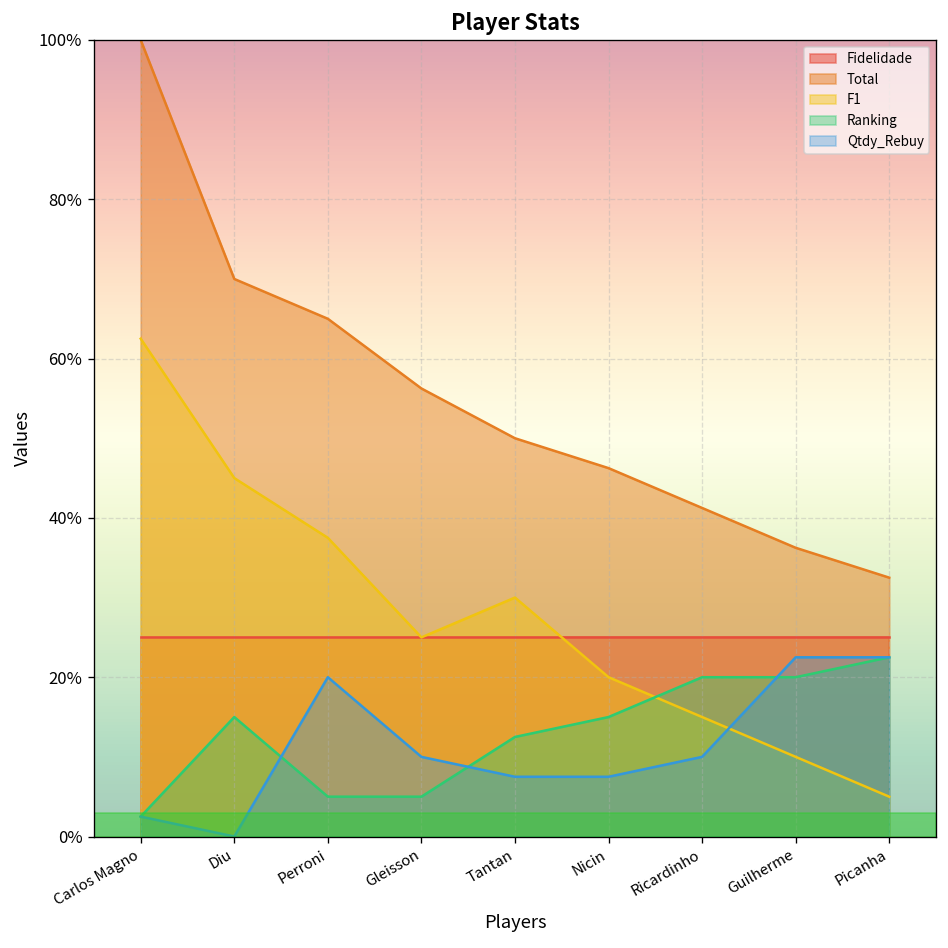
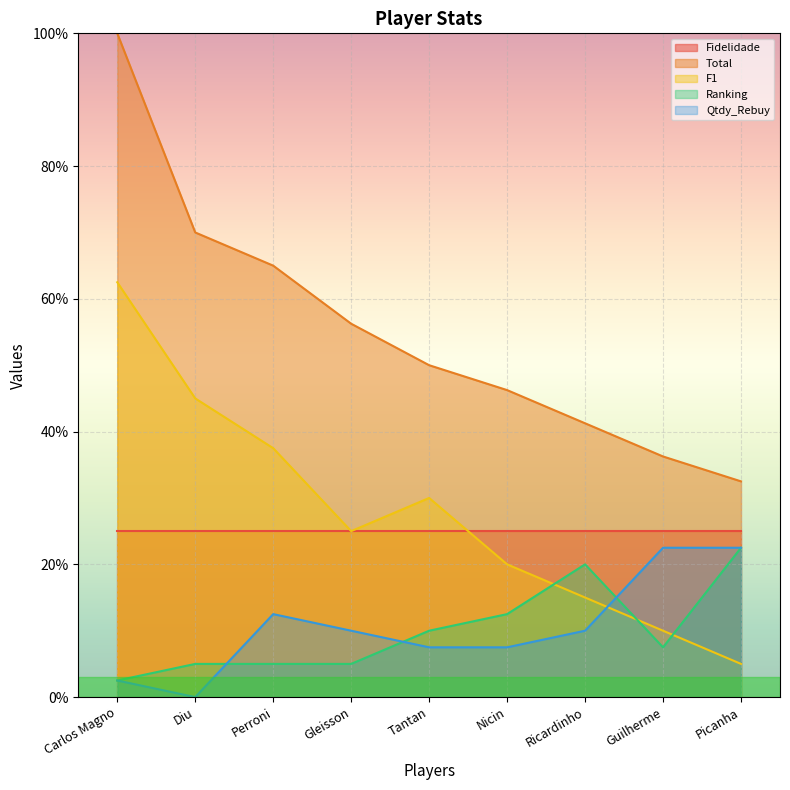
  {
    "Ranking": {
-     "Diu": "15%",
+     "Diu": "5%",
      "Perroni": "5%",
      "Gleisson": "5%",
-     "Tantan": "13%",
-     "Nicin": "15%",
+     "Tantan": "10%",
+     "Nicin": "13%",
      "Ricardinho": "20%",
-     "Guilherme": "20%"
+     "Guilherme": "8%"
    },
    "Qtdy_Rebuy": {
-     "Perroni": "20%",
+     "Perroni": "13%",
      "Gleisson": "10%",
      "Tantan": "8%",
      "Nicin": "8%",
      "Ricardinho": "10%",
      "Guilherme": "23%"
    }
  }
